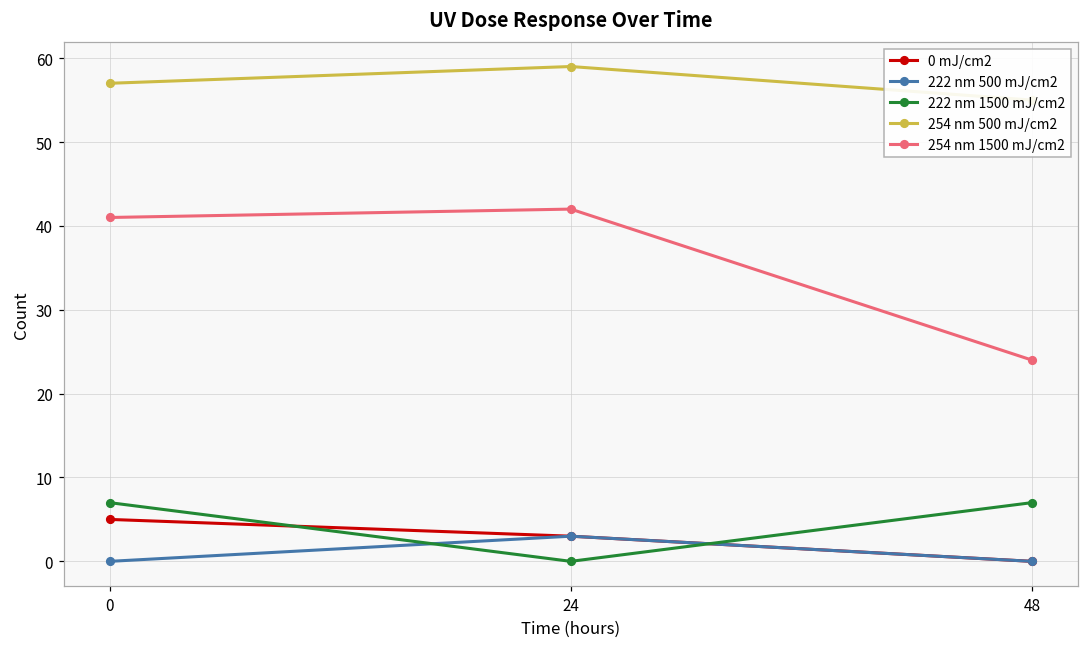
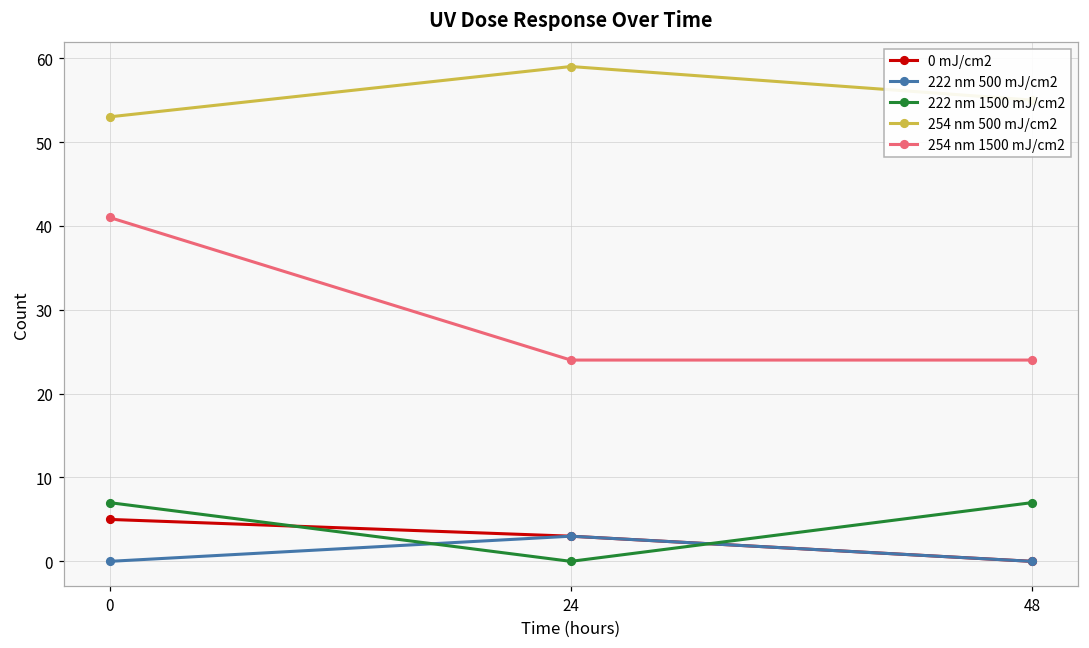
  {
    "0 mJ/cm2": {
      "0": 5
    },
    "222 nm 500 mJ/cm2": {
      "0": 0
    },
    "222 nm 1500 mJ/cm2": {
      "0": 7,
      "24": 0,
      "48": 7
    },
    "254 nm 500 mJ/cm2": {
-     "0": 57,
+     "0": 53,
      "24": 59
    },
    "254 nm 1500 mJ/cm2": {
      "0": 41,
-     "24": 42,
+     "24": 24,
      "48": 24
    }
  }
